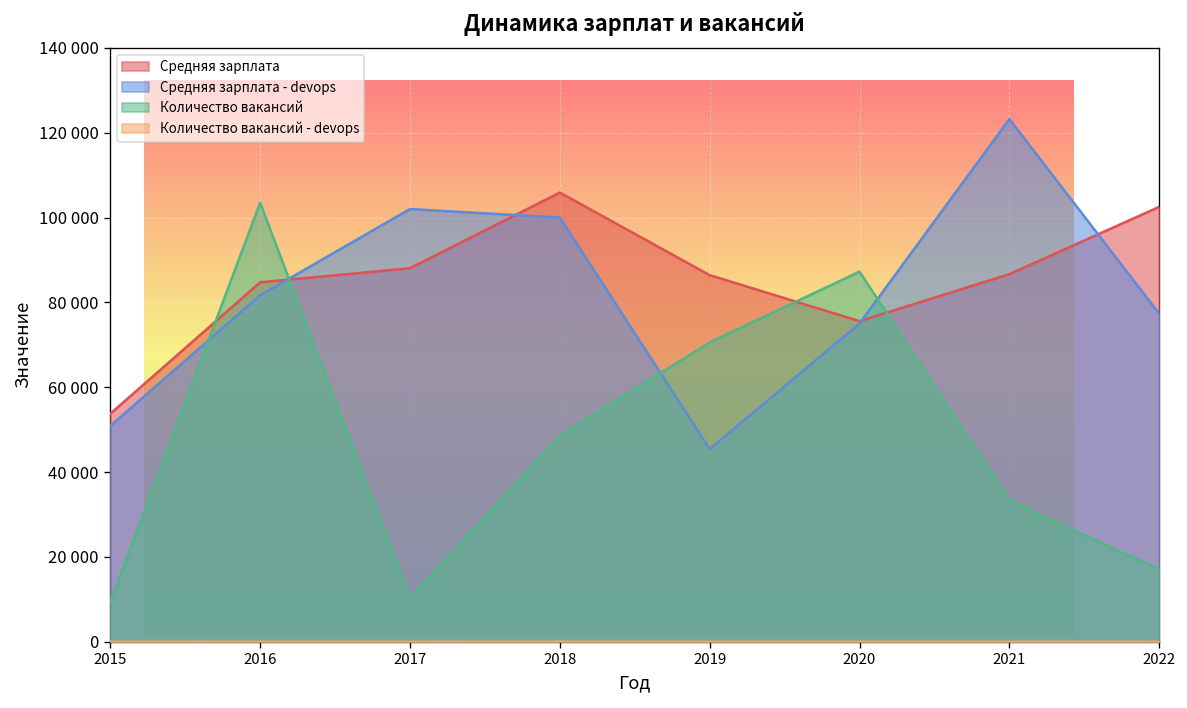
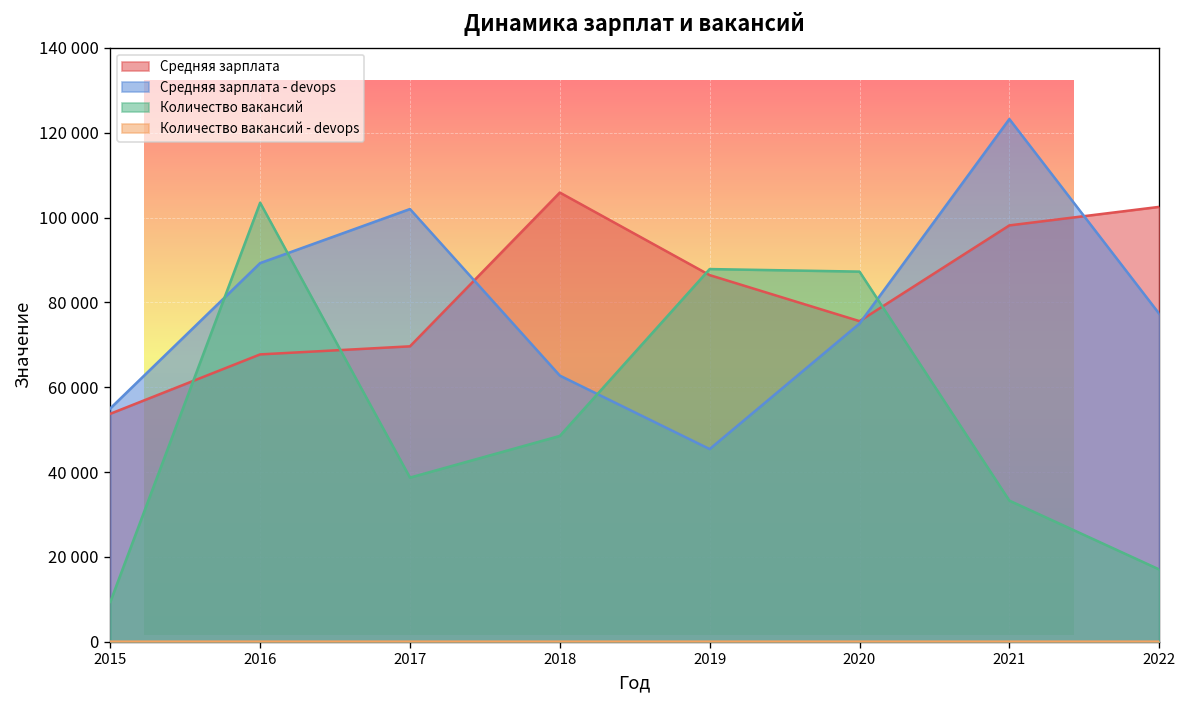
  {
    "Средняя зарплата": {
      "2015": 54000,
-     "2016": 85000,
-     "2017": 88000,
+     "2016": 68000,
+     "2017": 70000,
      "2018": 106000,
      "2019": 86000,
-     "2021": 87000,
+     "2021": 98000,
      "2022": 103000
    },
    "Средняя зарплата - devops": {
-     "2015": 51000,
-     "2016": 82000,
+     "2015": 55000,
+     "2016": 89000,
      "2017": 102000,
-     "2018": 100000,
+     "2018": 63000,
      "2019": 45000,
      "2021": 123000,
      "2022": 77000
    },
    "Количество вакансий": {
      "2015": 9000,
      "2016": 103000,
-     "2017": 10000,
+     "2017": 39000,
      "2018": 49000,
-     "2019": 71000,
+     "2019": 88000,
      "2020": 87000,
      "2021": 33000,
      "2022": 17000
    },
    "Количество вакансий - devops": {
      "2015": 0,
      "2016": 0,
      "2017": 0,
      "2018": 0,
      "2019": 0,
      "2020": 0,
      "2021": 0,
      "2022": 0
    }
  }
